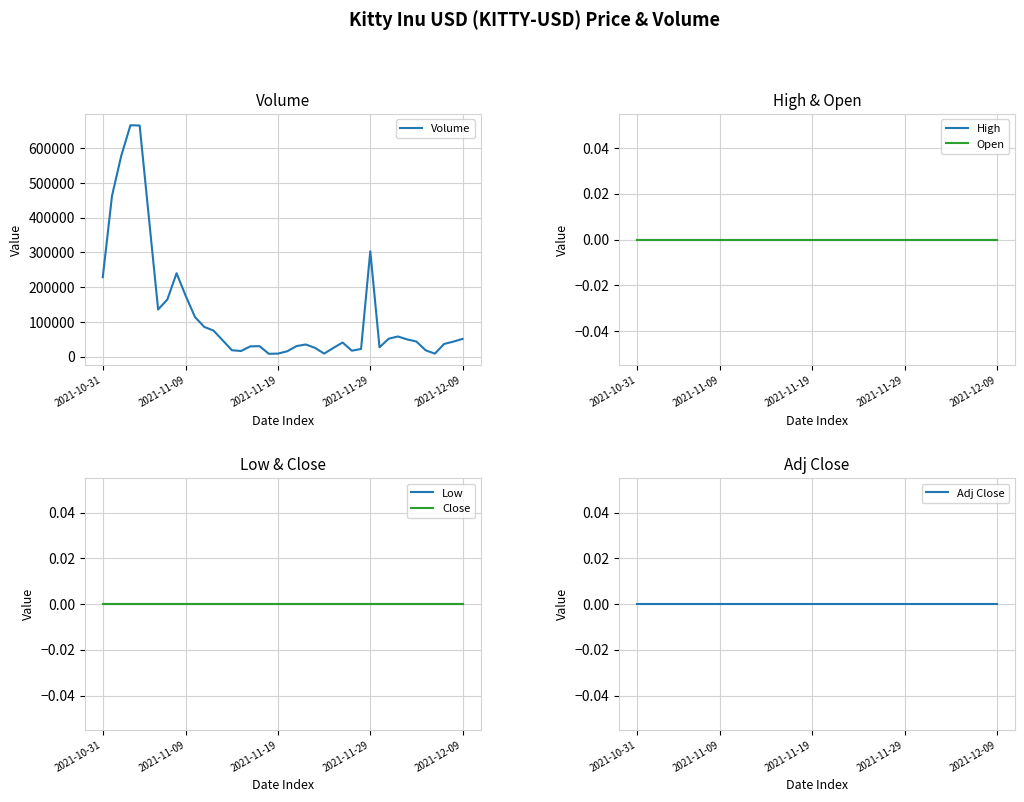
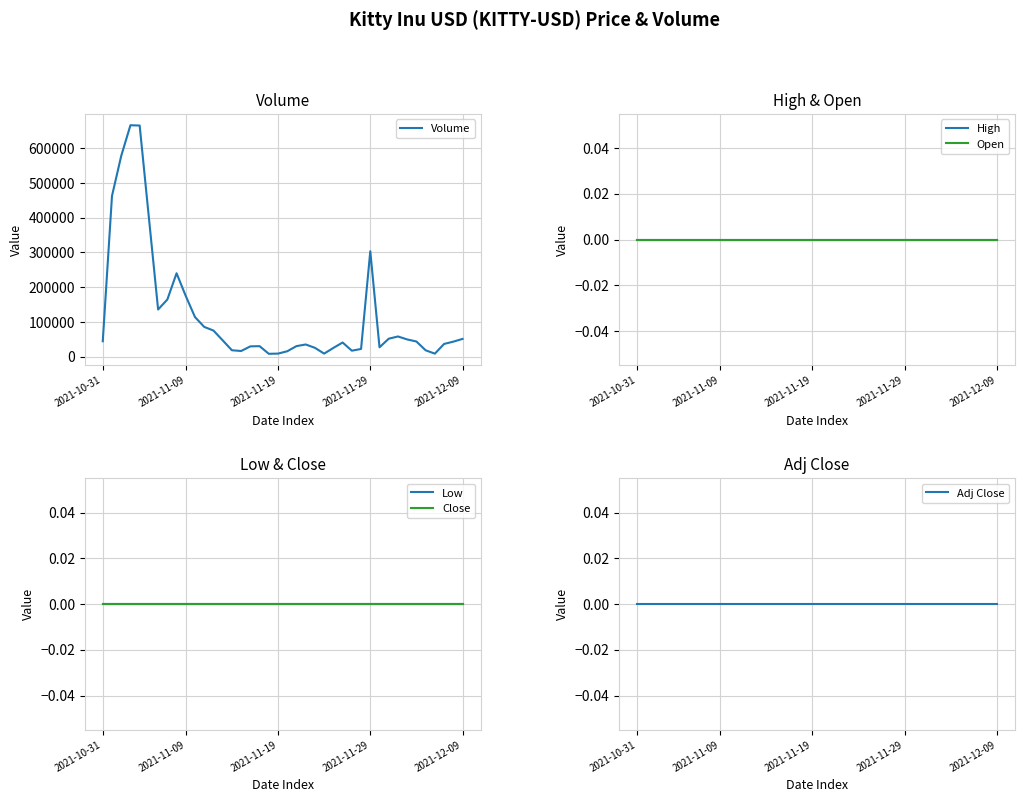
  {
    "Volume": {
-     "2021-10-31": 230000,
+     "2021-10-31": 40000,
      "2021-11-09": 170000,
      "2021-11-19": 10000,
      "2021-11-29": 300000,
      "2021-12-09": 50000
    },
    "High & Open": {
      "2021-10-31": 0.000,
      "2021-11-09": 0.000,
      "2021-11-19": 0.000,
      "2021-11-29": 0.000,
      "2021-12-09": 0.000
    },
    "Low & Close": {
      "2021-10-31": 0.000,
      "2021-11-09": 0.000,
      "2021-11-19": 0.000,
      "2021-11-29": 0.000,
      "2021-12-09": 0.000
    },
    "Adj Close": {
      "2021-10-31": 0.000,
      "2021-11-09": 0.000,
      "2021-11-19": 0.000,
      "2021-11-29": 0.000,
      "2021-12-09": 0.000
    }
  }
